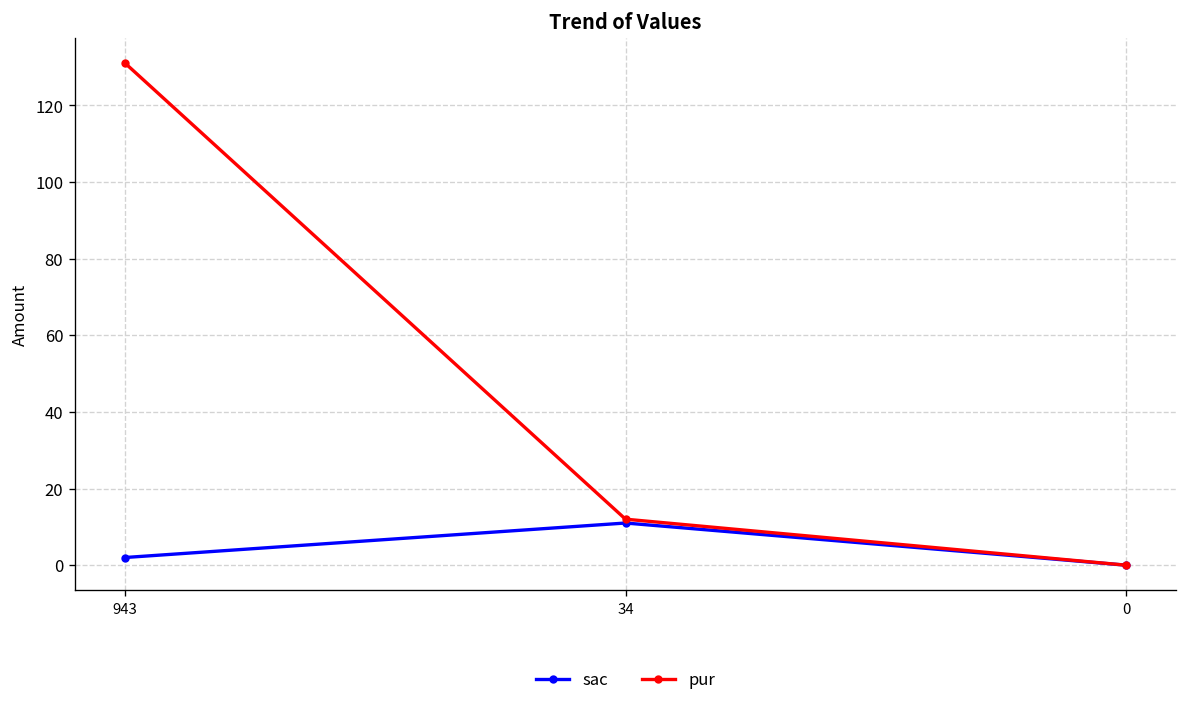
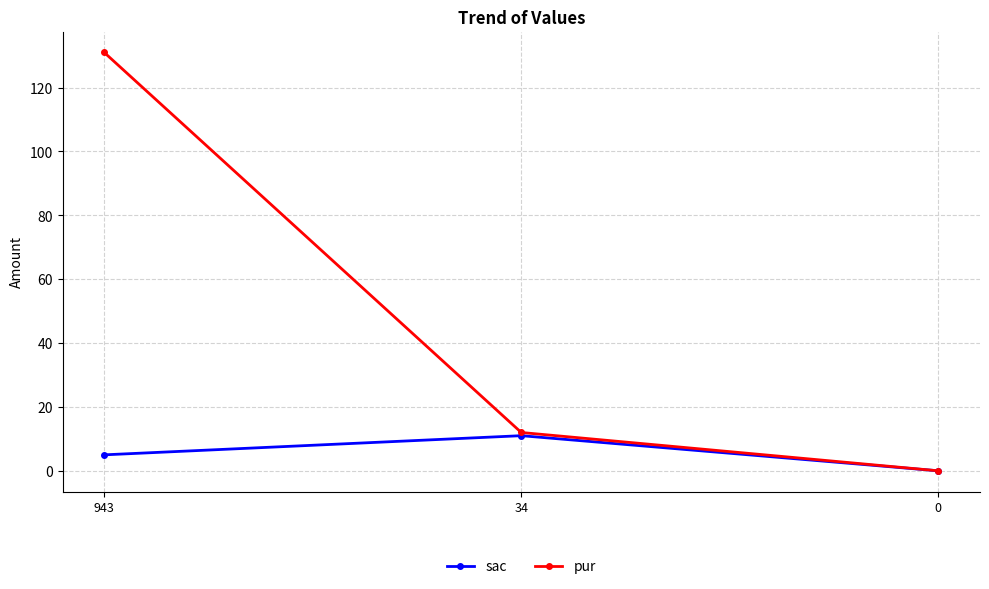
  {
    "sac": {
-     "943": 2,
+     "943": 5,
      "34": 11
    },
    "pur": {
      "943": 131,
      "34": 12
    }
  }
